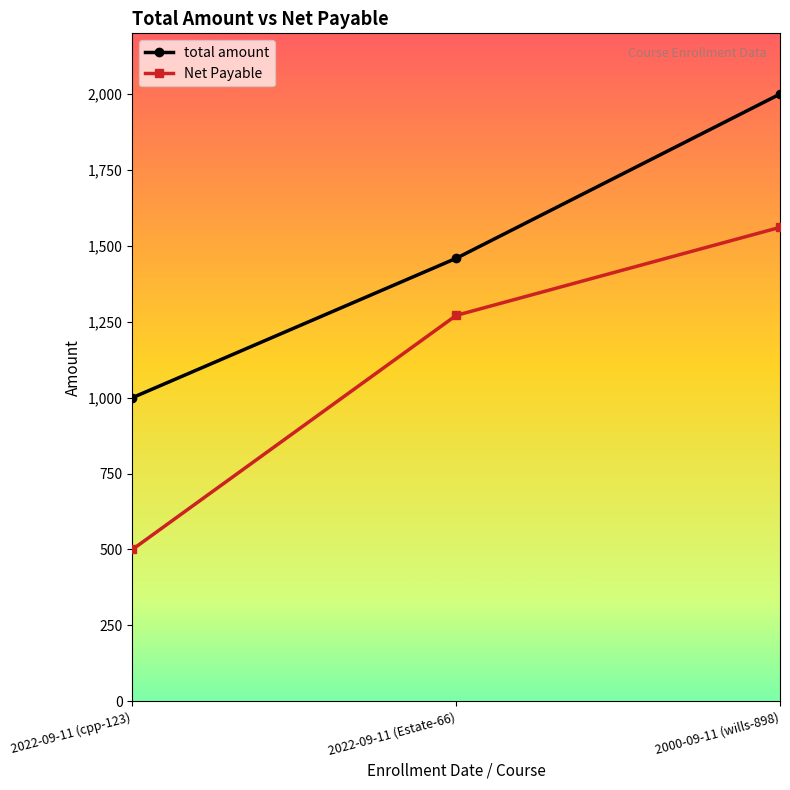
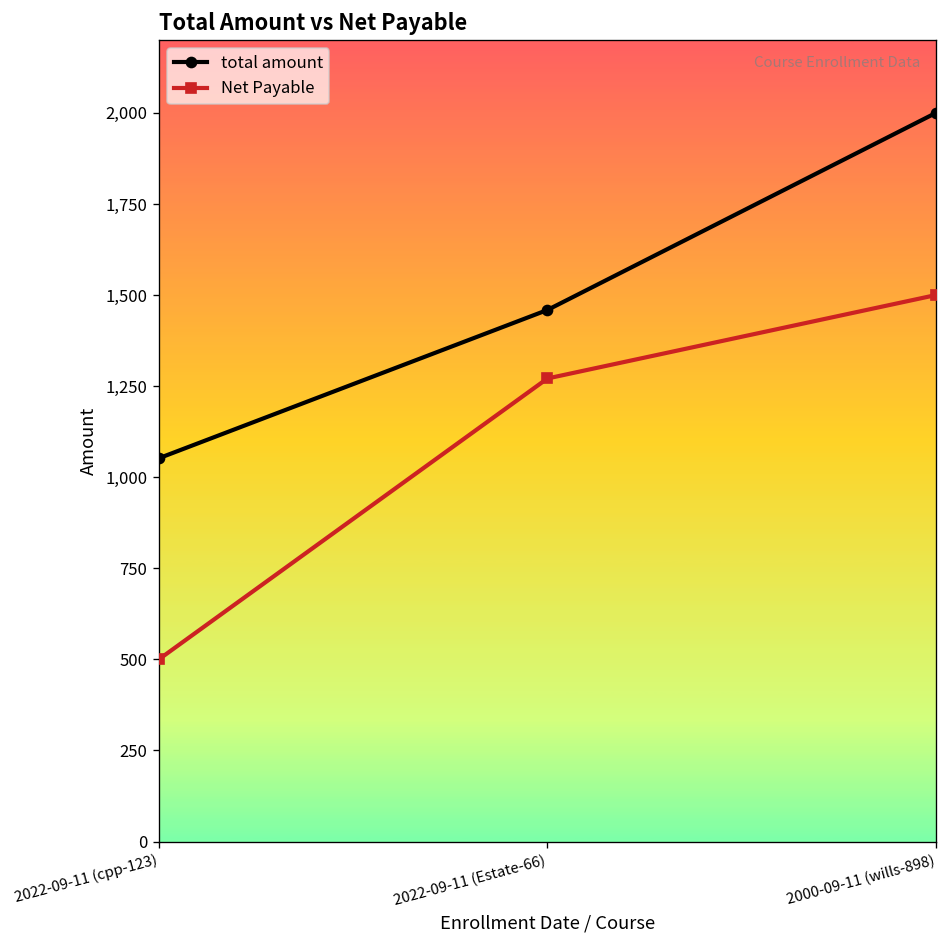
  {
    "total amount": {
-     "2022-09-11 (cpp-123)": "1,000",
+     "2022-09-11 (cpp-123)": "1,050",
      "2022-09-11 (Estate-66)": "1,460",
      "2000-09-11 (wills-898)": "2,000"
    },
    "Net Payable": {
      "2022-09-11 (cpp-123)": "500",
      "2022-09-11 (Estate-66)": "1,270",
-     "2000-09-11 (wills-898)": "1,560"
+     "2000-09-11 (wills-898)": "1,500"
    }
  }
